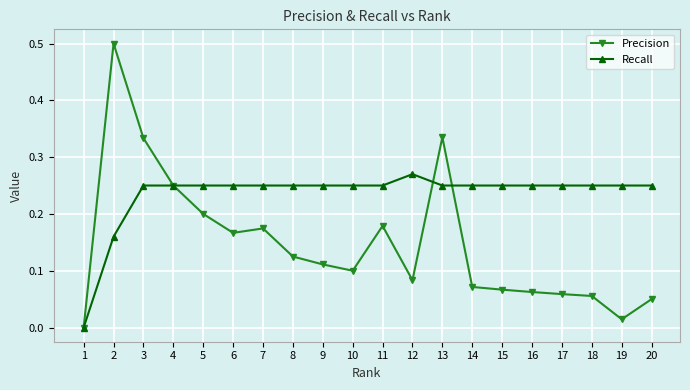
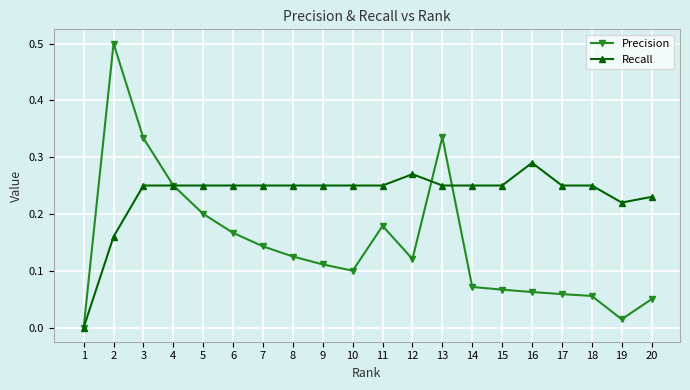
  {
    "Precision": {
      "2": 0.50,
      "3": 0.33,
      "5": 0.20,
      "6": 0.17,
-     "7": 0.17,
+     "7": 0.14,
      "8": 0.13,
      "9": 0.11,
      "10": 0.10,
      "11": 0.18,
-     "12": 0.08,
+     "12": 0.12,
      "13": 0.34,
      "14": 0.07,
      "15": 0.07,
      "16": 0.06,
      "17": 0.06,
      "18": 0.06,
      "19": 0.01,
      "20": 0.05
    },
    "Recall": {
      "2": 0.16,
      "3": 0.25,
      "5": 0.25,
      "6": 0.25,
      "7": 0.25,
      "8": 0.25,
      "9": 0.25,
      "10": 0.25,
      "11": 0.25,
      "12": 0.27,
      "13": 0.25,
      "14": 0.25,
      "15": 0.25,
-     "16": 0.25,
+     "16": 0.29,
      "17": 0.25,
      "18": 0.25,
-     "19": 0.25,
-     "20": 0.25
+     "19": 0.22,
+     "20": 0.23
    }
  }
